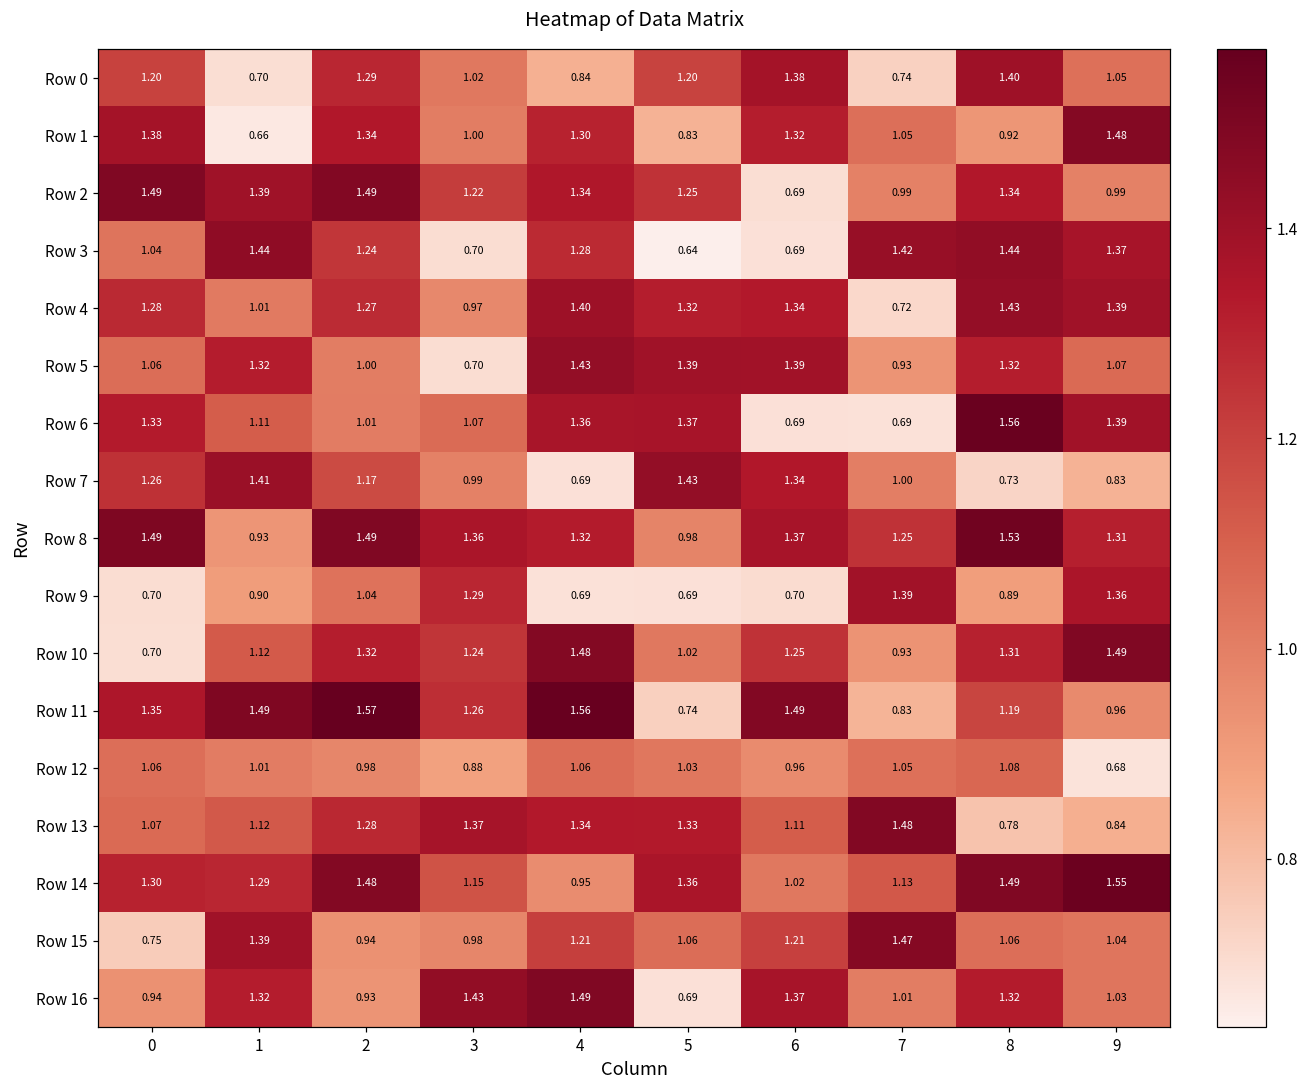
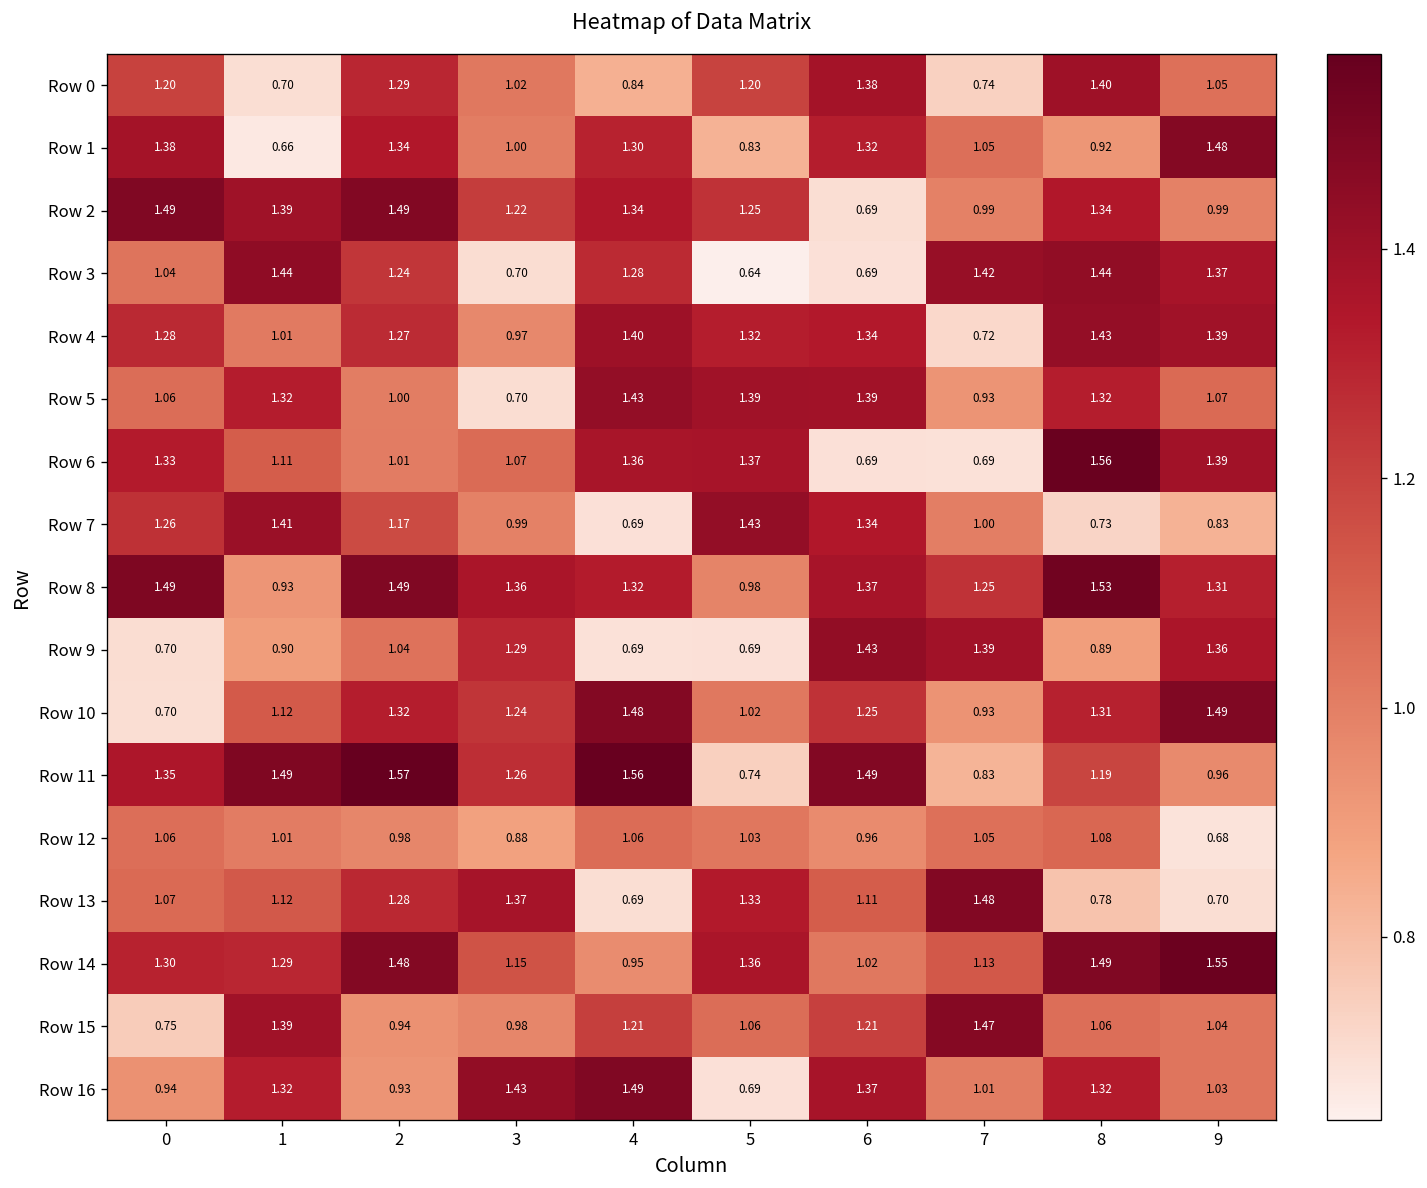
  {
    "Row 0": {
      "0": 1.20,
      "1": 0.70,
      "2": 1.29,
      "3": 1.02,
      "4": 0.84,
      "5": 1.20,
      "6": 1.38,
      "7": 0.74,
      "8": 1.40,
      "9": 1.05
    },
    "Row 1": {
      "0": 1.38,
      "1": 0.66,
      "2": 1.34,
      "3": 1.00,
      "4": 1.30,
      "5": 0.83,
      "6": 1.32,
      "7": 1.05,
      "8": 0.92,
      "9": 1.48
    },
    "Row 2": {
      "0": 1.49,
      "1": 1.39,
      "2": 1.49,
      "3": 1.22,
      "4": 1.34,
      "5": 1.25,
      "6": 0.69,
      "7": 0.99,
      "8": 1.34,
      "9": 0.99
    },
    "Row 3": {
      "0": 1.04,
      "1": 1.44,
      "2": 1.24,
      "3": 0.70,
      "4": 1.28,
      "5": 0.64,
      "6": 0.69,
      "7": 1.42,
      "8": 1.44,
      "9": 1.37
    },
    "Row 4": {
      "0": 1.28,
      "1": 1.01,
      "2": 1.27,
      "3": 0.97,
      "4": 1.40,
      "5": 1.32,
      "6": 1.34,
      "7": 0.72,
      "8": 1.43,
      "9": 1.39
    },
    "Row 5": {
      "0": 1.06,
      "1": 1.32,
      "2": 1.00,
      "3": 0.70,
      "4": 1.43,
      "5": 1.39,
      "6": 1.39,
      "7": 0.93,
      "8": 1.32,
      "9": 1.07
    },
    "Row 6": {
      "0": 1.33,
      "1": 1.11,
      "2": 1.01,
      "3": 1.07,
      "4": 1.36,
      "5": 1.37,
      "6": 0.69,
      "7": 0.69,
      "8": 1.56,
      "9": 1.39
    },
    "Row 7": {
      "0": 1.26,
      "1": 1.41,
      "2": 1.17,
      "3": 0.99,
      "4": 0.69,
      "5": 1.43,
      "6": 1.34,
      "7": 1.00,
      "8": 0.73,
      "9": 0.83
    },
    "Row 8": {
      "0": 1.49,
      "1": 0.93,
      "2": 1.49,
      "3": 1.36,
      "4": 1.32,
      "5": 0.98,
      "6": 1.37,
      "7": 1.25,
      "8": 1.53,
      "9": 1.31
    },
    "Row 9": {
      "0": 0.70,
      "1": 0.90,
      "2": 1.04,
      "3": 1.29,
      "4": 0.69,
      "5": 0.69,
-     "6": 0.70,
+     "6": 1.43,
      "7": 1.39,
      "8": 0.89,
      "9": 1.36
    },
    "Row 10": {
      "0": 0.70,
      "1": 1.12,
      "2": 1.32,
      "3": 1.24,
      "4": 1.48,
      "5": 1.02,
      "6": 1.25,
      "7": 0.93,
      "8": 1.31,
      "9": 1.49
    },
    "Row 11": {
      "0": 1.35,
      "1": 1.49,
      "2": 1.57,
      "3": 1.26,
      "4": 1.56,
      "5": 0.74,
      "6": 1.49,
      "7": 0.83,
      "8": 1.19,
      "9": 0.96
    },
    "Row 12": {
      "0": 1.06,
      "1": 1.01,
      "2": 0.98,
      "3": 0.88,
      "4": 1.06,
      "5": 1.03,
      "6": 0.96,
      "7": 1.05,
      "8": 1.08,
      "9": 0.68
    },
    "Row 13": {
      "0": 1.07,
      "1": 1.12,
      "2": 1.28,
      "3": 1.37,
-     "4": 1.34,
+     "4": 0.69,
      "5": 1.33,
      "6": 1.11,
      "7": 1.48,
      "8": 0.78,
-     "9": 0.84
+     "9": 0.70
    },
    "Row 14": {
      "0": 1.30,
      "1": 1.29,
      "2": 1.48,
      "3": 1.15,
      "4": 0.95,
      "5": 1.36,
      "6": 1.02,
      "7": 1.13,
      "8": 1.49,
      "9": 1.55
    },
    "Row 15": {
      "0": 0.75,
      "1": 1.39,
      "2": 0.94,
      "3": 0.98,
      "4": 1.21,
      "5": 1.06,
      "6": 1.21,
      "7": 1.47,
      "8": 1.06,
      "9": 1.04
    },
    "Row 16": {
      "0": 0.94,
      "1": 1.32,
      "2": 0.93,
      "3": 1.43,
      "4": 1.49,
      "5": 0.69,
      "6": 1.37,
      "7": 1.01,
      "8": 1.32,
      "9": 1.03
    }
  }
